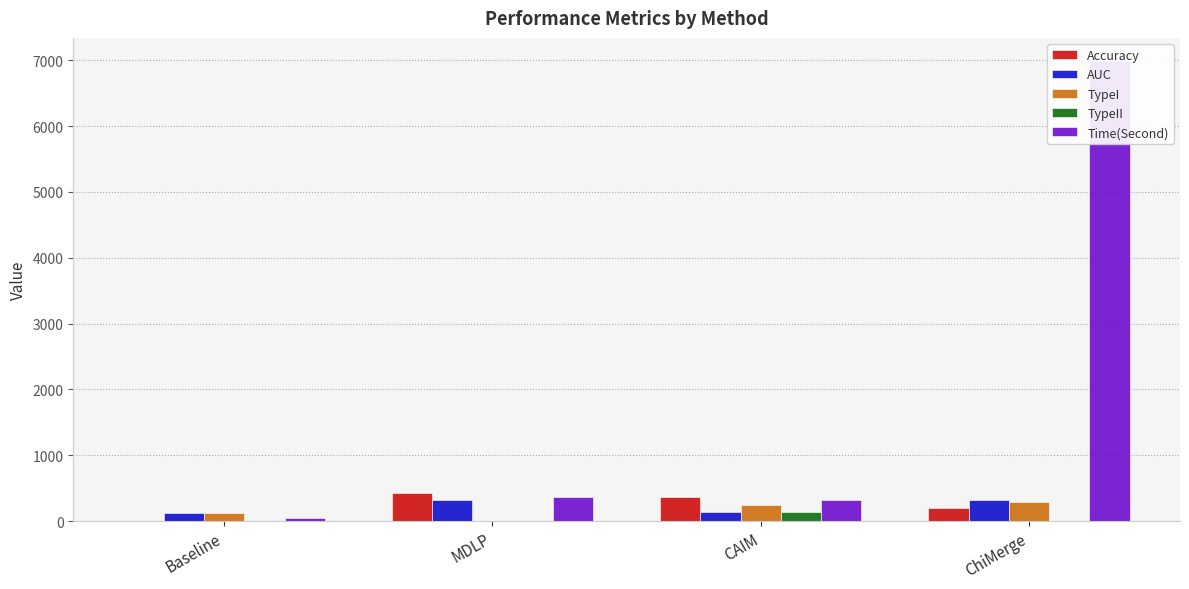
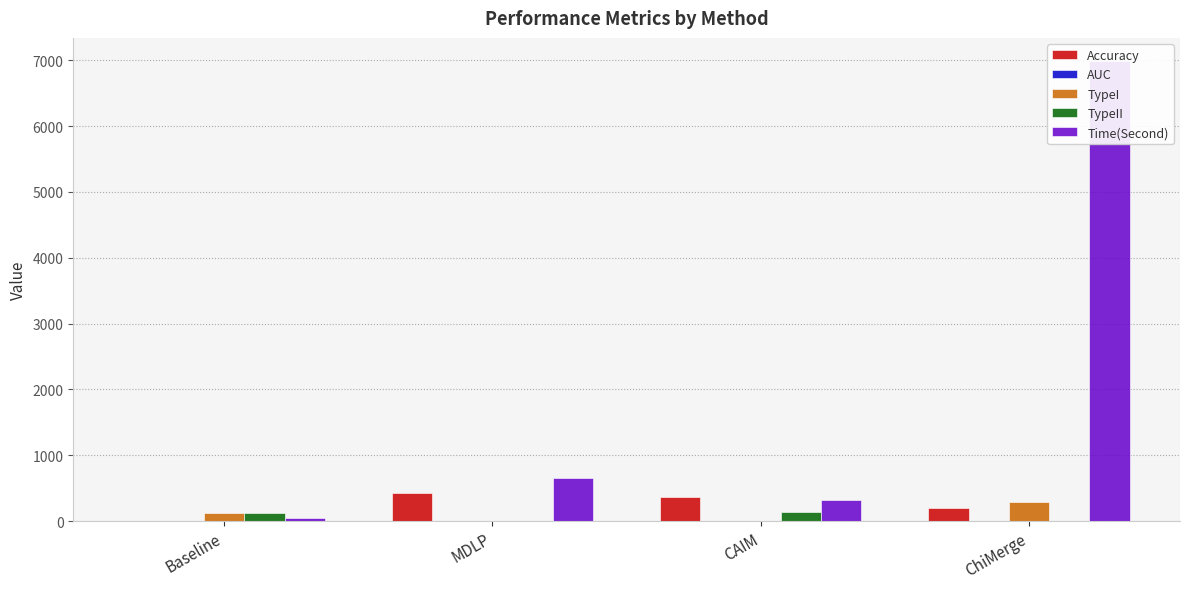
  {
    "Accuracy": {
      "MDLP": 400,
      "CAIM": 400,
      "ChiMerge": 200
    },
    "AUC": {
-     "Baseline": 100,
-     "MDLP": 300,
-     "CAIM": 100,
-     "ChiMerge": 300
+     "Baseline": 0,
+     "MDLP": 0,
+     "CAIM": 0,
+     "ChiMerge": 0
    },
    "TypeI": {
      "Baseline": 100,
-     "CAIM": 200,
+     "CAIM": 0,
      "ChiMerge": 300
    },
    "TypeII": {
-     "Baseline": 0,
+     "Baseline": 100,
      "CAIM": 100
    },
    "Time(Second)": {
      "Baseline": 0,
-     "MDLP": 400,
+     "MDLP": 700,
      "CAIM": 300
    }
  }
